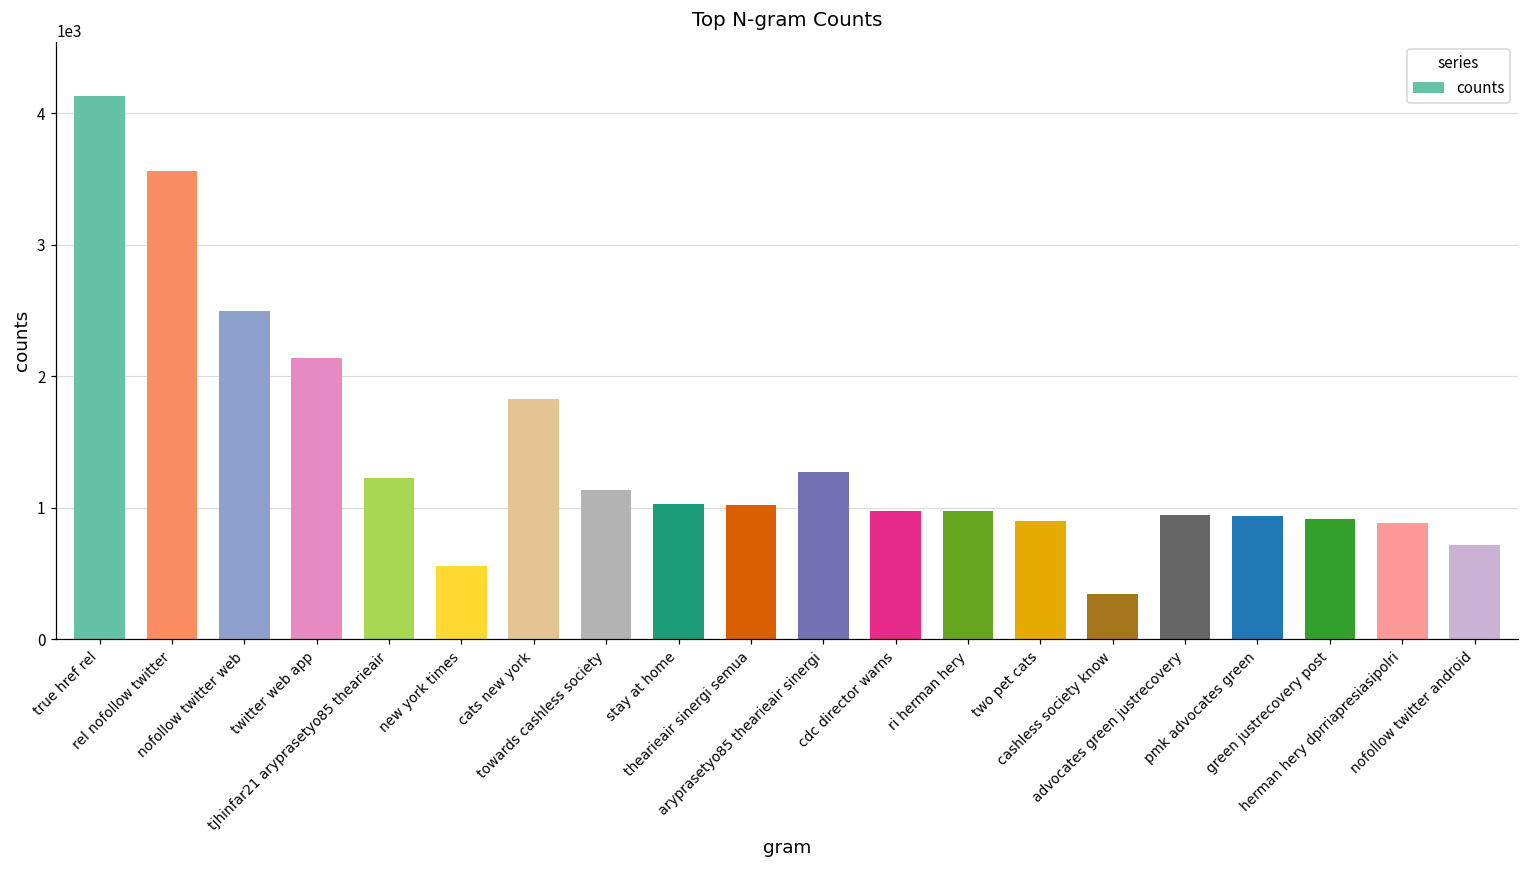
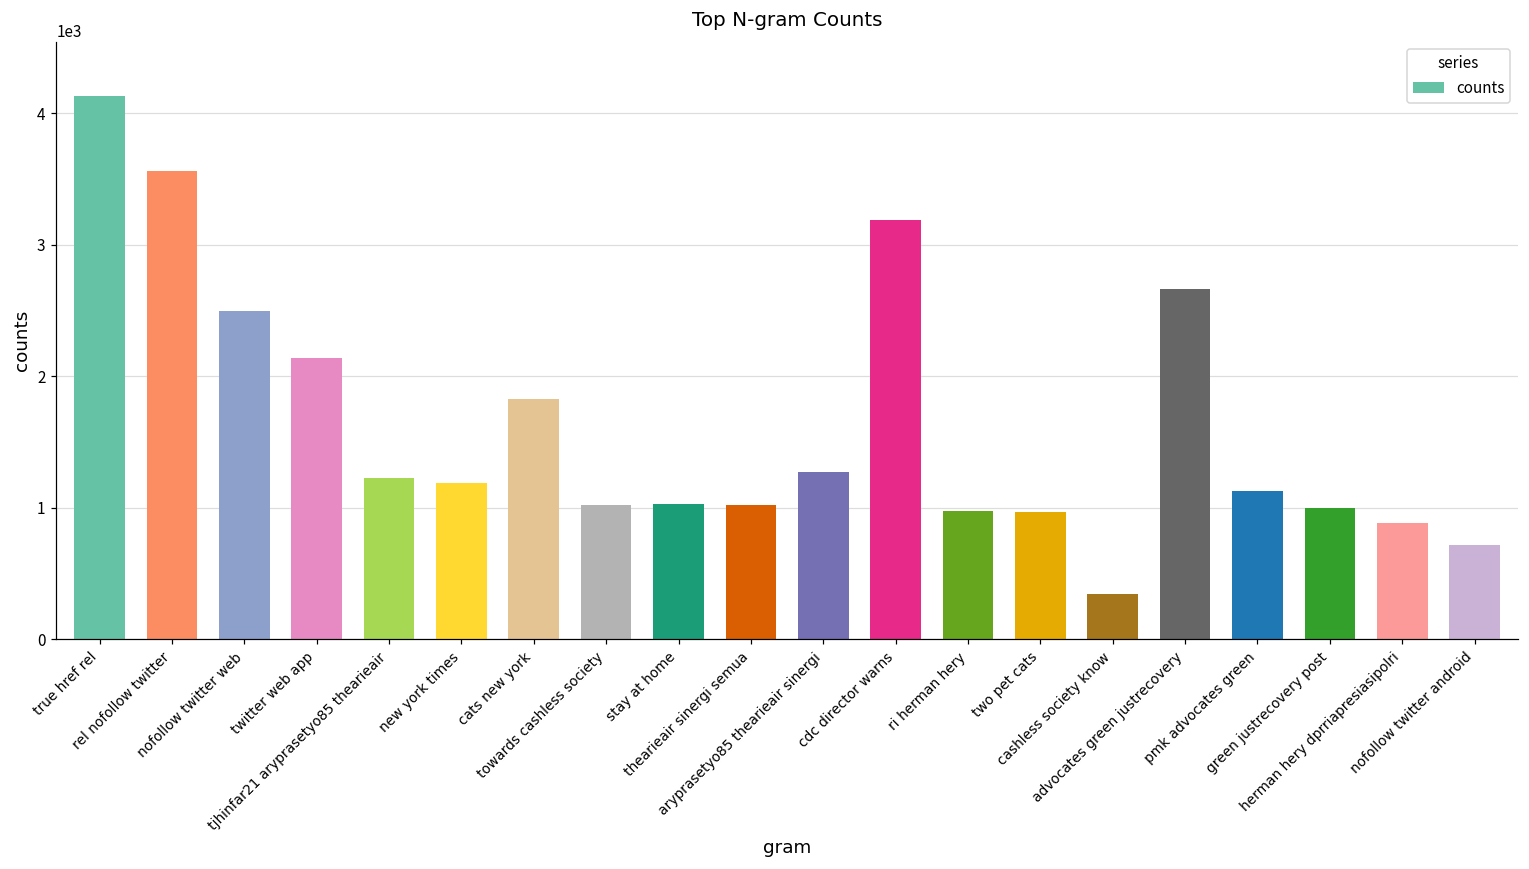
  {
    "true href rel": 4130,
    "rel nofollow twitter": 3560,
    "nofollow twitter web": 2500,
    "twitter web app": 2140,
    "tjhinfar21 aryprasetyo85 thearieair": 1230,
-   "new york times": 560,
+   "new york times": 1190,
    "cats new york": 1830,
-   "towards cashless society": 1140,
+   "towards cashless society": 1020,
    "stay at home": 1030,
    "thearieair sinergi semua": 1020,
    "aryprasetyo85 thearieair sinergi": 1280,
-   "cdc director warns": 980,
+   "cdc director warns": 3190,
    "ri herman hery": 980,
-   "two pet cats": 900,
+   "two pet cats": 970,
    "cashless society know": 350,
-   "advocates green justrecovery": 940,
-   "pmk advocates green": 940,
-   "green justrecovery post": 920,
+   "advocates green justrecovery": 2660,
+   "pmk advocates green": 1130,
+   "green justrecovery post": 1000,
    "herman hery dprriapresiasipolri": 890,
    "nofollow twitter android": 720
  }
